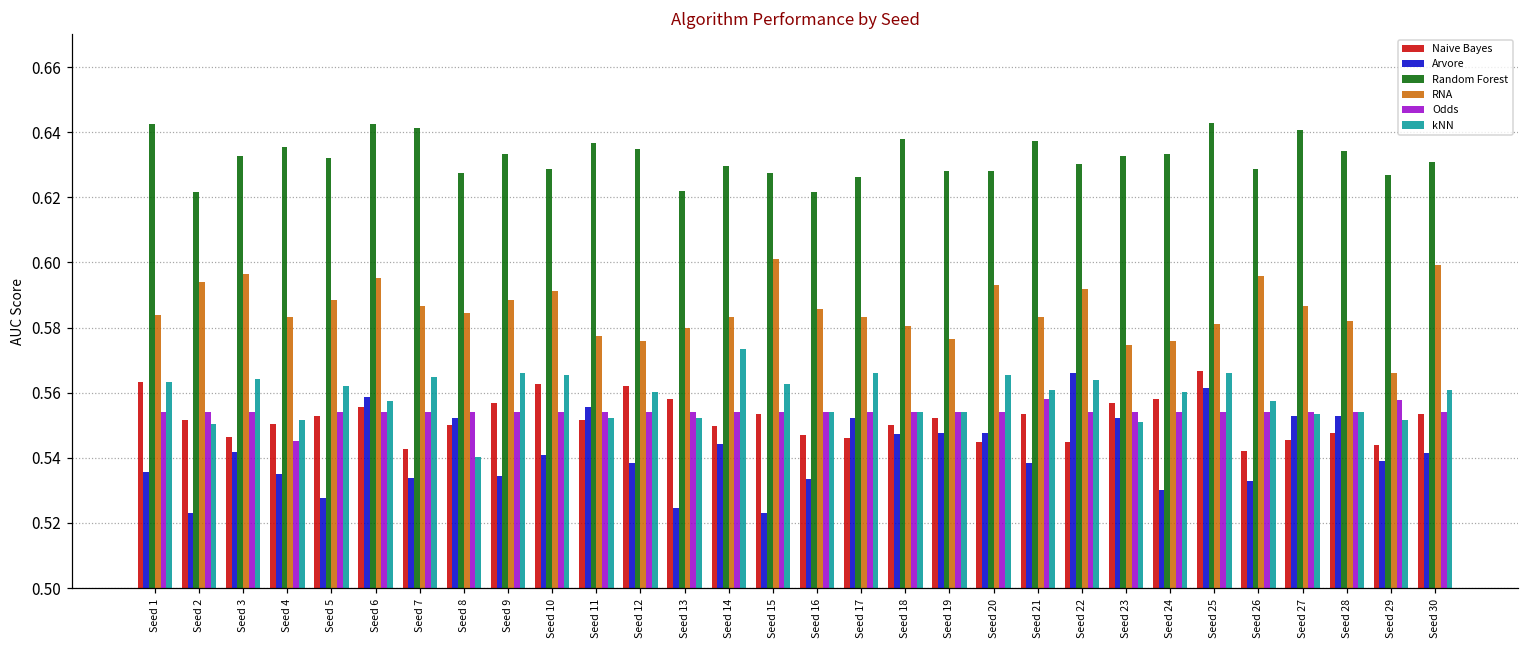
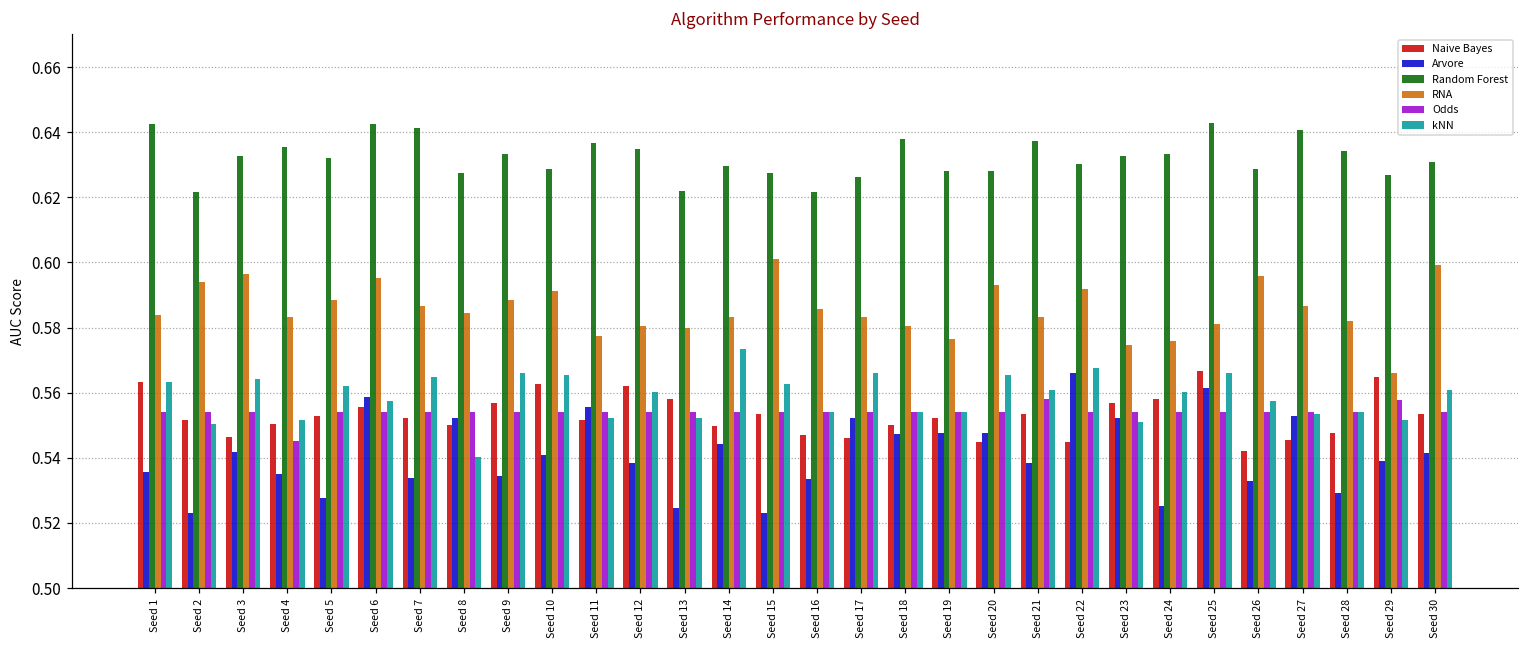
  {
    "Naive Bayes": {
      "Seed 1": 0.563,
      "Seed 2": 0.552,
      "Seed 3": 0.546,
      "Seed 4": 0.550,
      "Seed 5": 0.553,
      "Seed 6": 0.556,
-     "Seed 7": 0.543,
+     "Seed 7": 0.552,
      "Seed 8": 0.550,
      "Seed 9": 0.557,
      "Seed 10": 0.563,
      "Seed 11": 0.552,
      "Seed 12": 0.562,
      "Seed 13": 0.558,
      "Seed 14": 0.550,
      "Seed 15": 0.553,
      "Seed 16": 0.547,
      "Seed 17": 0.546,
      "Seed 18": 0.550,
      "Seed 19": 0.552,
      "Seed 20": 0.545,
      "Seed 21": 0.553,
      "Seed 22": 0.545,
      "Seed 23": 0.557,
      "Seed 24": 0.558,
      "Seed 25": 0.567,
      "Seed 26": 0.542,
      "Seed 27": 0.546,
      "Seed 28": 0.548,
-     "Seed 29": 0.544,
+     "Seed 29": 0.565,
      "Seed 30": 0.554
    },
    "Arvore": {
      "Seed 1": 0.536,
      "Seed 2": 0.523,
      "Seed 3": 0.542,
      "Seed 4": 0.535,
      "Seed 5": 0.528,
      "Seed 6": 0.559,
      "Seed 7": 0.534,
      "Seed 8": 0.552,
      "Seed 9": 0.534,
      "Seed 10": 0.541,
      "Seed 11": 0.555,
      "Seed 12": 0.538,
      "Seed 13": 0.524,
      "Seed 14": 0.544,
      "Seed 15": 0.523,
      "Seed 16": 0.534,
      "Seed 17": 0.552,
      "Seed 18": 0.547,
      "Seed 19": 0.548,
      "Seed 20": 0.548,
      "Seed 21": 0.538,
      "Seed 22": 0.566,
      "Seed 23": 0.552,
-     "Seed 24": 0.530,
+     "Seed 24": 0.525,
      "Seed 25": 0.561,
      "Seed 26": 0.533,
      "Seed 27": 0.553,
-     "Seed 28": 0.553,
+     "Seed 28": 0.529,
      "Seed 29": 0.539,
      "Seed 30": 0.542
    },
    "Random Forest": {
      "Seed 1": 0.643,
      "Seed 2": 0.622,
      "Seed 3": 0.633,
      "Seed 4": 0.635,
      "Seed 5": 0.632,
      "Seed 6": 0.643,
      "Seed 7": 0.641,
      "Seed 8": 0.627,
      "Seed 9": 0.633,
      "Seed 10": 0.629,
      "Seed 11": 0.637,
      "Seed 12": 0.635,
      "Seed 13": 0.622,
      "Seed 14": 0.629,
      "Seed 15": 0.627,
      "Seed 16": 0.621,
      "Seed 17": 0.626,
      "Seed 18": 0.638,
      "Seed 19": 0.628,
      "Seed 20": 0.628,
      "Seed 21": 0.637,
      "Seed 22": 0.630,
      "Seed 23": 0.633,
      "Seed 24": 0.633,
      "Seed 25": 0.643,
      "Seed 26": 0.629,
      "Seed 27": 0.641,
      "Seed 28": 0.634,
      "Seed 29": 0.627,
      "Seed 30": 0.631
    },
    "RNA": {
      "Seed 1": 0.584,
      "Seed 2": 0.594,
      "Seed 3": 0.596,
      "Seed 4": 0.583,
      "Seed 5": 0.589,
      "Seed 6": 0.595,
      "Seed 7": 0.587,
      "Seed 8": 0.585,
      "Seed 9": 0.589,
      "Seed 10": 0.591,
      "Seed 11": 0.577,
-     "Seed 12": 0.576,
+     "Seed 12": 0.581,
      "Seed 13": 0.580,
      "Seed 14": 0.583,
      "Seed 15": 0.601,
      "Seed 16": 0.586,
      "Seed 17": 0.583,
      "Seed 18": 0.581,
      "Seed 19": 0.577,
      "Seed 20": 0.593,
      "Seed 21": 0.583,
      "Seed 22": 0.592,
      "Seed 23": 0.575,
      "Seed 24": 0.576,
      "Seed 25": 0.581,
      "Seed 26": 0.596,
      "Seed 27": 0.587,
      "Seed 28": 0.582,
      "Seed 29": 0.566,
      "Seed 30": 0.599
    },
    "Odds": {
      "Seed 1": 0.554,
      "Seed 2": 0.554,
      "Seed 3": 0.554,
      "Seed 4": 0.545,
      "Seed 5": 0.554,
      "Seed 6": 0.554,
      "Seed 7": 0.554,
      "Seed 8": 0.554,
      "Seed 9": 0.554,
      "Seed 10": 0.554,
      "Seed 11": 0.554,
      "Seed 12": 0.554,
      "Seed 13": 0.554,
      "Seed 14": 0.554,
      "Seed 15": 0.554,
      "Seed 16": 0.554,
      "Seed 17": 0.554,
      "Seed 18": 0.554,
      "Seed 19": 0.554,
      "Seed 20": 0.554,
      "Seed 21": 0.558,
      "Seed 22": 0.554,
      "Seed 23": 0.554,
      "Seed 24": 0.554,
      "Seed 25": 0.554,
      "Seed 26": 0.554,
      "Seed 27": 0.554,
      "Seed 28": 0.554,
      "Seed 29": 0.558,
      "Seed 30": 0.554
    },
    "kNN": {
      "Seed 1": 0.563,
      "Seed 2": 0.550,
      "Seed 3": 0.564,
      "Seed 4": 0.552,
      "Seed 5": 0.562,
      "Seed 6": 0.557,
      "Seed 7": 0.565,
      "Seed 8": 0.540,
      "Seed 9": 0.566,
      "Seed 10": 0.565,
      "Seed 11": 0.552,
      "Seed 12": 0.560,
      "Seed 13": 0.552,
      "Seed 14": 0.573,
      "Seed 15": 0.563,
      "Seed 16": 0.554,
      "Seed 17": 0.566,
      "Seed 18": 0.554,
      "Seed 19": 0.554,
      "Seed 20": 0.565,
      "Seed 21": 0.561,
-     "Seed 22": 0.564,
+     "Seed 22": 0.568,
      "Seed 23": 0.551,
      "Seed 24": 0.560,
      "Seed 25": 0.566,
      "Seed 26": 0.557,
      "Seed 27": 0.553,
      "Seed 28": 0.554,
      "Seed 29": 0.552,
      "Seed 30": 0.561
    }
  }
